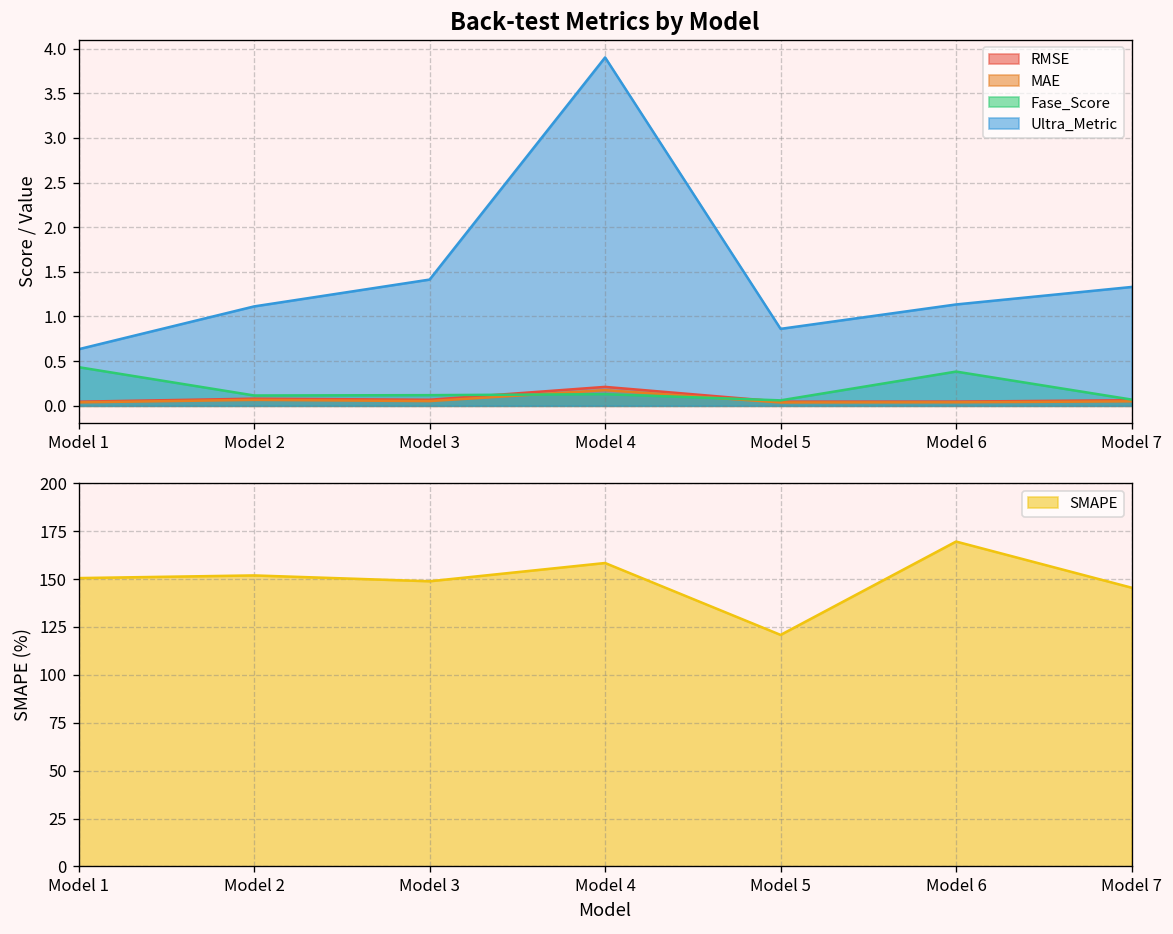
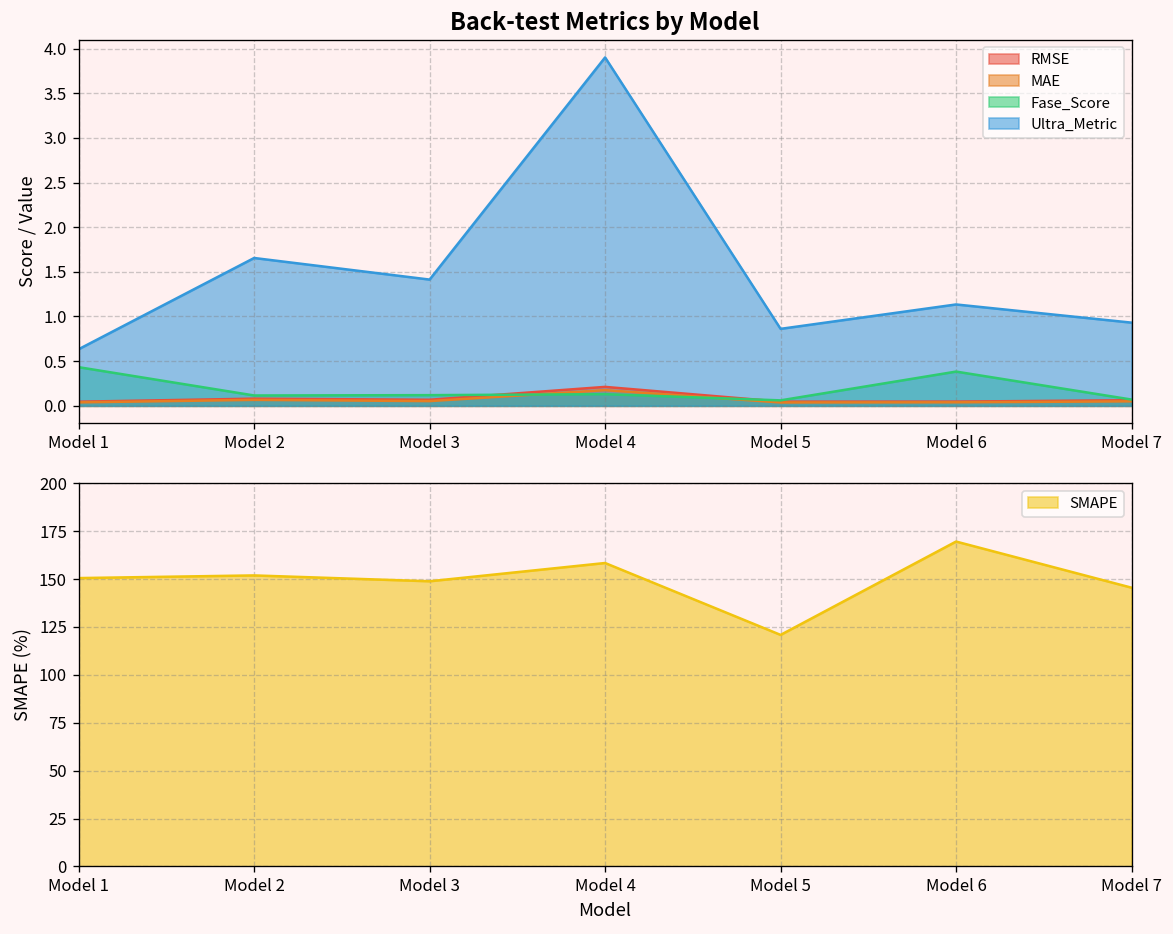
  {
    "Back-test Metrics by Model": {
      "Fase_Score": {
        "Model 1": 0.4,
        "Model 2": 0.1,
        "Model 3": 0.1,
        "Model 4": 0.1,
        "Model 6": 0.4
      },
      "Ultra_Metric": {
        "Model 1": 0.6,
-       "Model 2": 1.1,
+       "Model 2": 1.7,
        "Model 3": 1.4,
        "Model 4": 3.9,
        "Model 5": 0.9,
        "Model 6": 1.1,
-       "Model 7": 1.3
+       "Model 7": 0.9
      }
    }
  }
